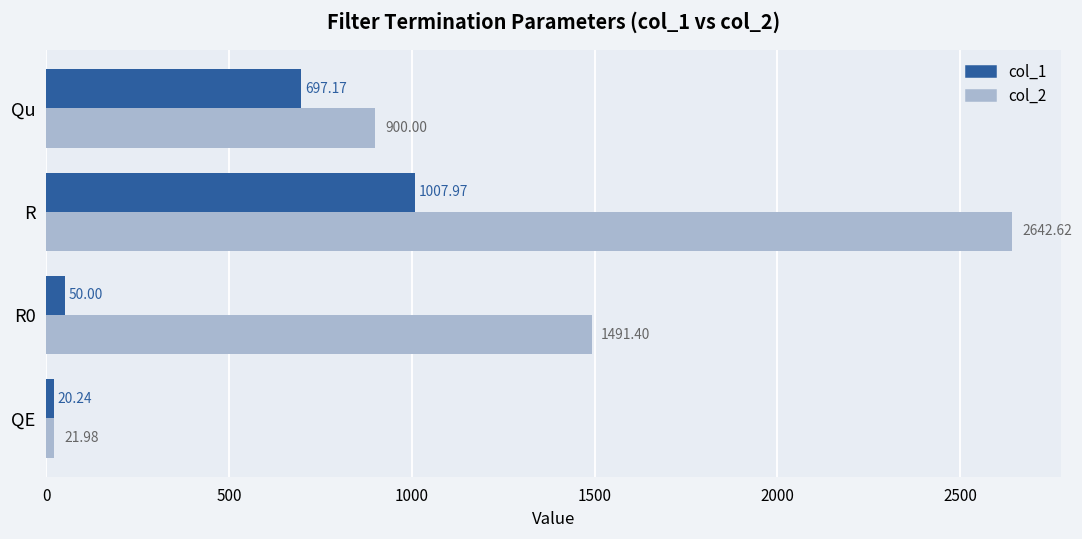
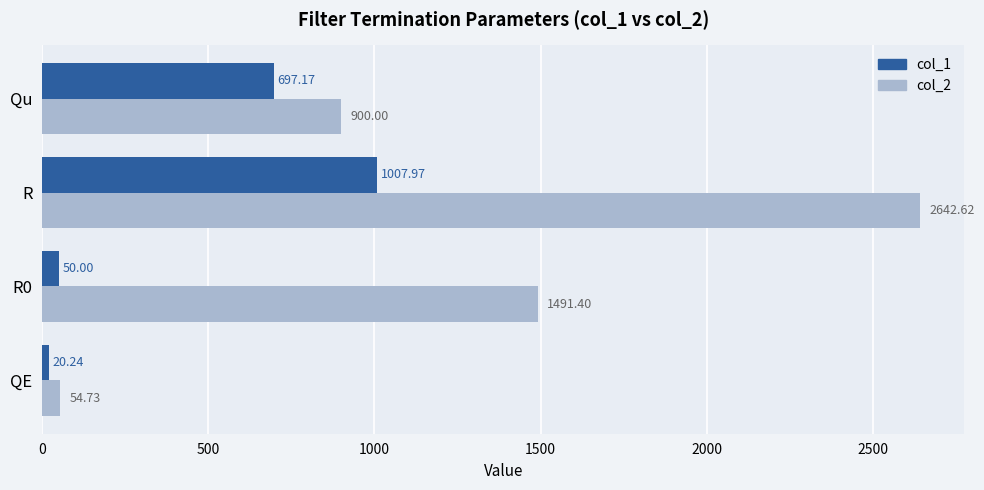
  {
    "col_1": {
      "Qu": 697.17,
      "R": 1007.97,
      "R0": 50.00,
      "QE": 20.24
    },
    "col_2": {
      "Qu": 900.00,
      "R": 2642.62,
      "R0": 1491.40,
-     "QE": 21.98
+     "QE": 54.73
    }
  }
